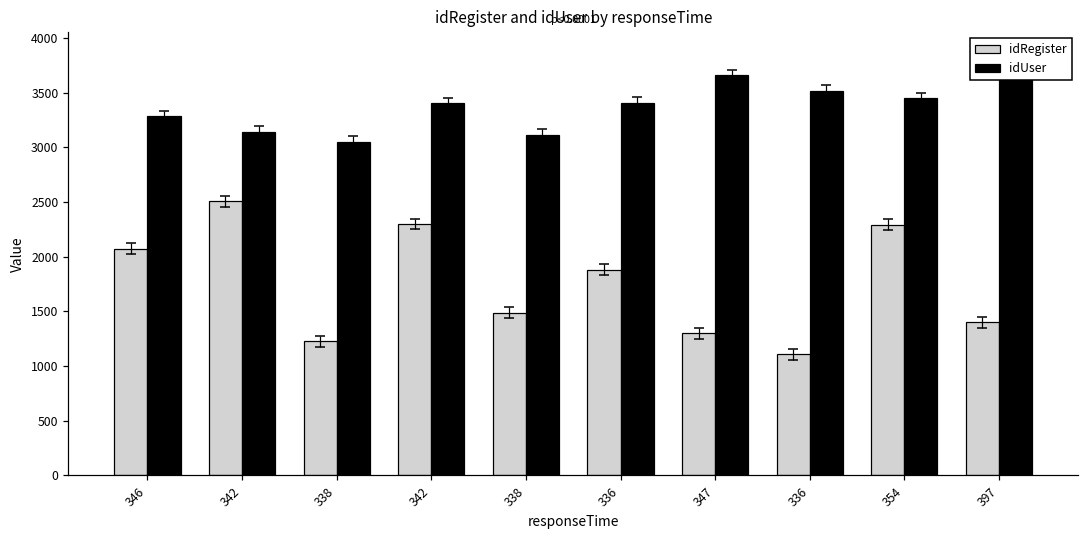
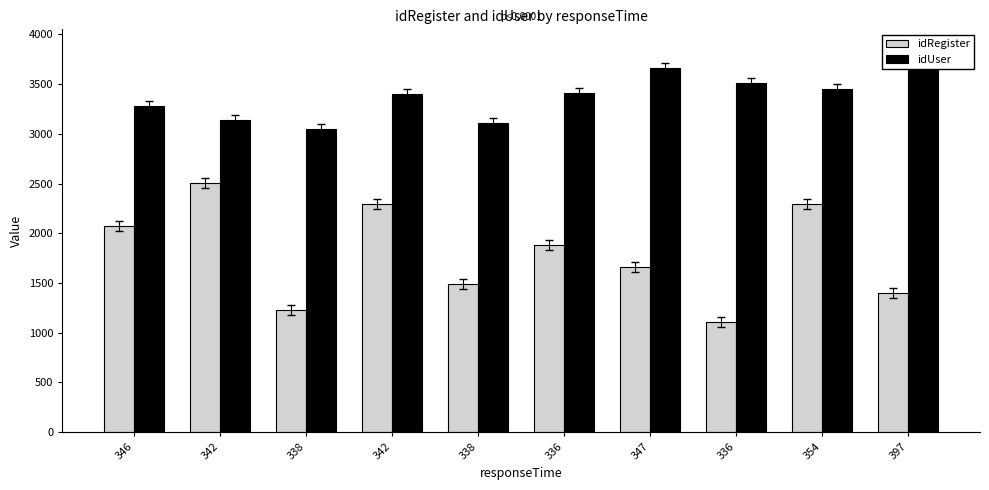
  {
    "idRegister": {
      "346": 2100,
-     "347": 1300,
+     "347": 1700,
      "354": 2300,
      "397": 1400
    }
  }
